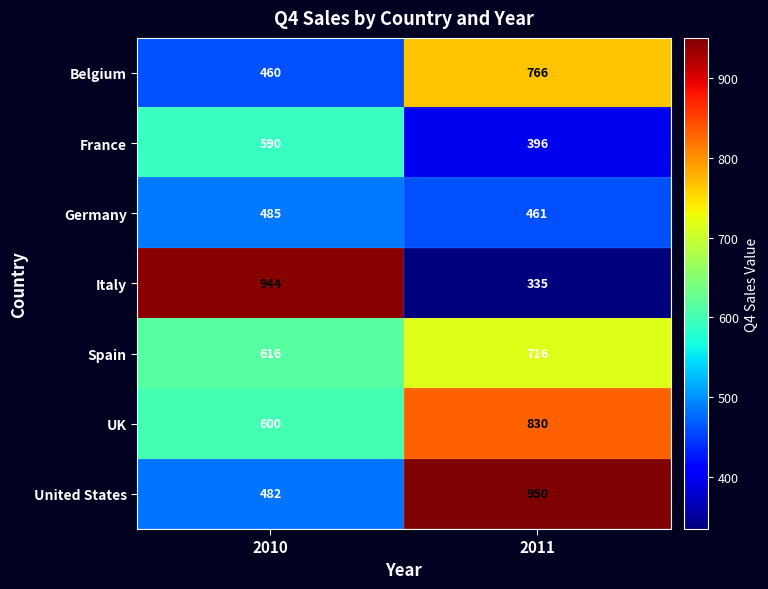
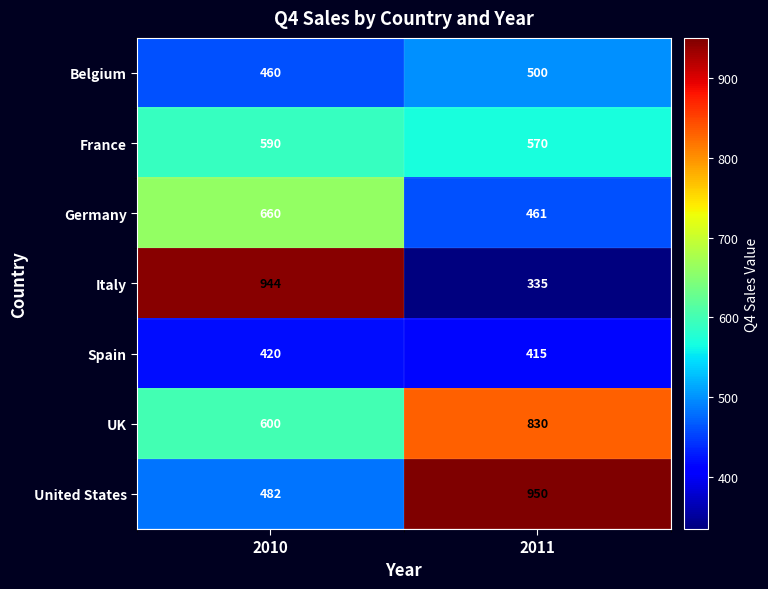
  {
    "Belgium": {
      "2010": 460,
-     "2011": 766
+     "2011": 500
    },
    "France": {
      "2010": 590,
-     "2011": 396
+     "2011": 570
    },
    "Germany": {
-     "2010": 485,
+     "2010": 660,
      "2011": 461
    },
    "Italy": {
      "2010": 944,
      "2011": 335
    },
    "Spain": {
-     "2010": 616,
-     "2011": 716
+     "2010": 420,
+     "2011": 415
    },
    "UK": {
      "2010": 600,
      "2011": 830
    },
    "United States": {
      "2010": 482,
      "2011": 950
    }
  }
